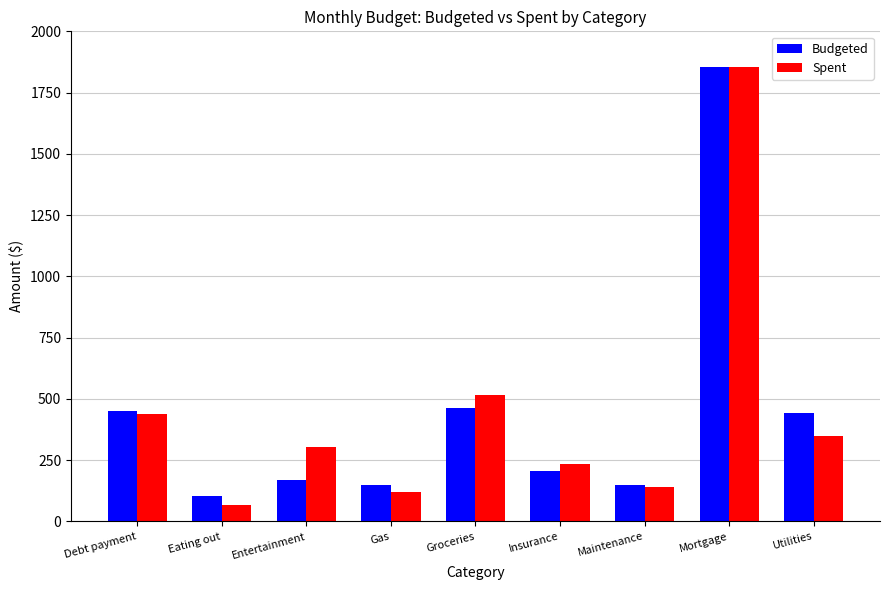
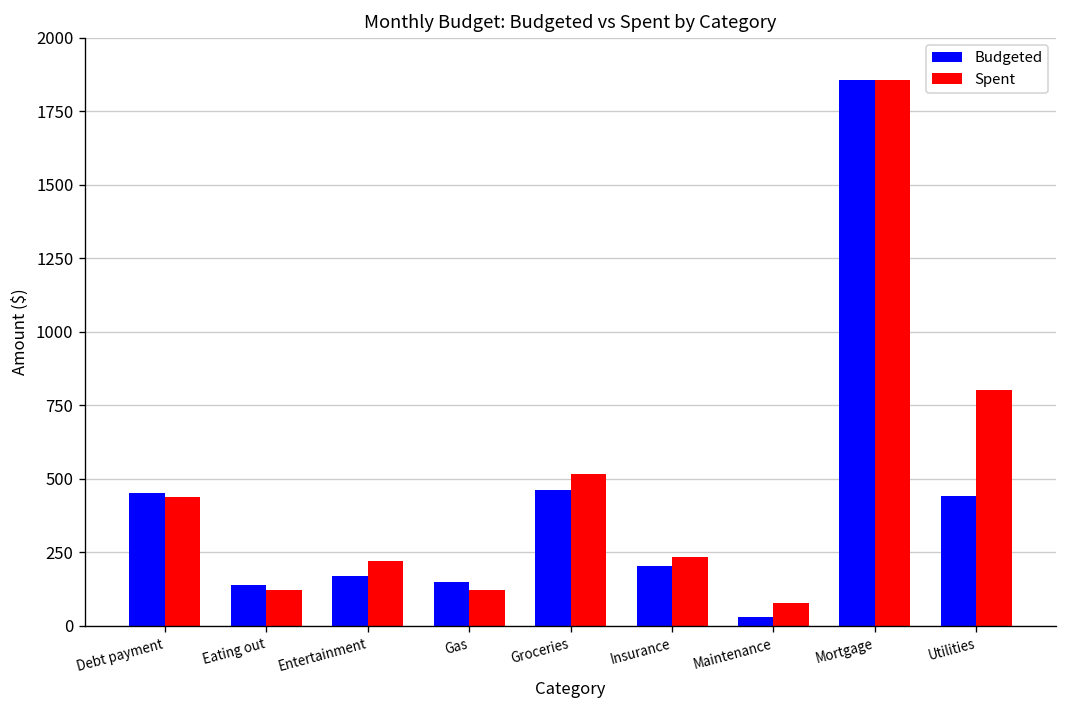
  {
    "Budgeted": {
      "Debt payment": 450,
-     "Eating out": 100,
+     "Eating out": 140,
      "Entertainment": 170,
      "Gas": 150,
      "Groceries": 460,
      "Insurance": 200,
-     "Maintenance": 150,
+     "Maintenance": 30,
      "Mortgage": 1860,
      "Utilities": 440
    },
    "Spent": {
      "Debt payment": 440,
-     "Eating out": 70,
-     "Entertainment": 300,
+     "Eating out": 120,
+     "Entertainment": 220,
      "Gas": 120,
      "Groceries": 510,
      "Insurance": 230,
-     "Maintenance": 140,
+     "Maintenance": 80,
      "Mortgage": 1860,
-     "Utilities": 350
+     "Utilities": 800
    }
  }
